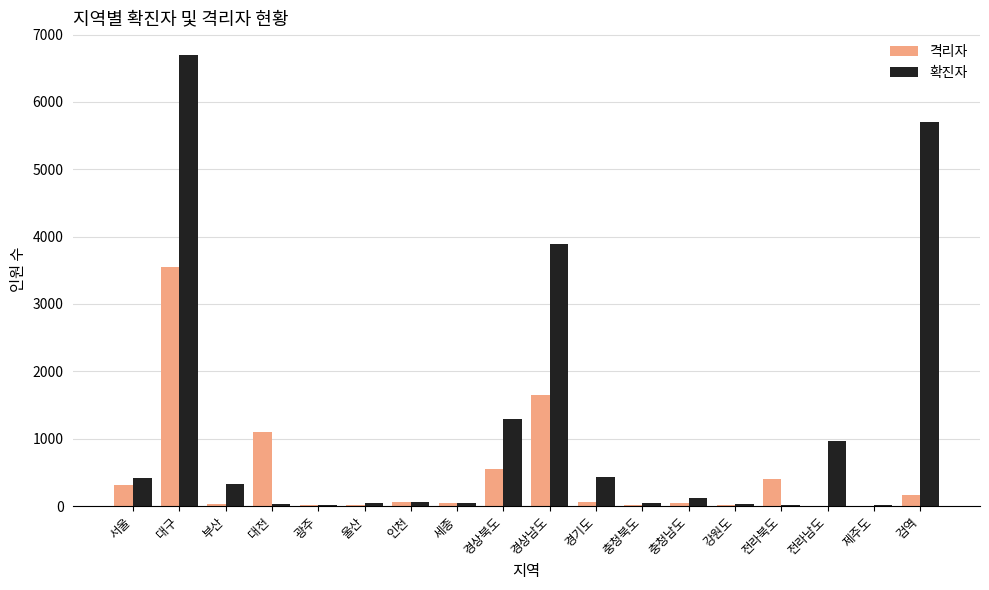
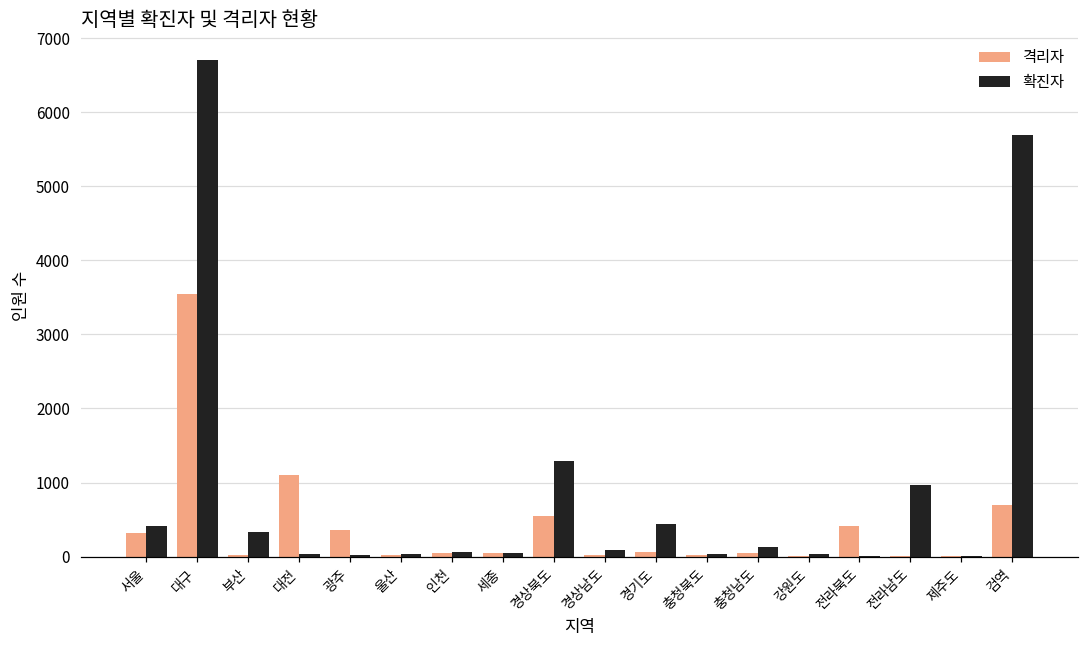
  {
    "격리자": {
      "서울": 300,
      "대구": 3500,
      "대전": 1100,
-     "광주": 0,
+     "광주": 400,
      "인천": 100,
      "세종": 0,
      "경상북도": 500,
-     "경상남도": 1700,
+     "경상남도": 0,
      "경기도": 100,
      "충청남도": 0,
      "전라북도": 400,
-     "검역": 200
+     "검역": 700
    },
    "확진자": {
      "서울": 400,
      "대구": 6700,
      "부산": 300,
      "울산": 0,
      "인천": 100,
      "세종": 0,
      "경상북도": 1300,
-     "경상남도": 3900,
+     "경상남도": 100,
      "경기도": 400,
      "충청북도": 0,
      "충청남도": 100,
      "전라남도": 1000,
      "검역": 5700
    }
  }
